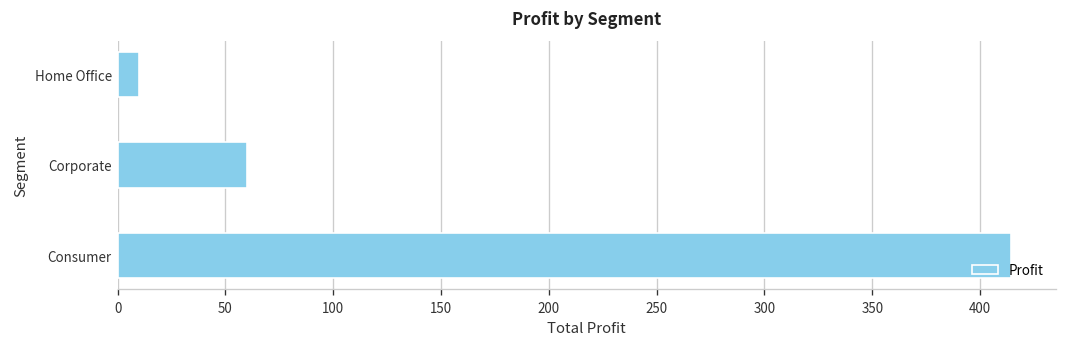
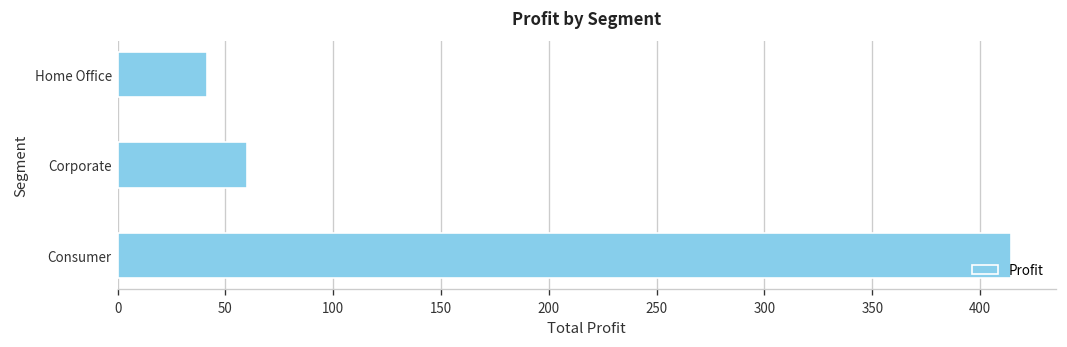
  {
-   "Home Office": 10,
+   "Home Office": 42,
    "Corporate": 60,
    "Consumer": 414
  }
